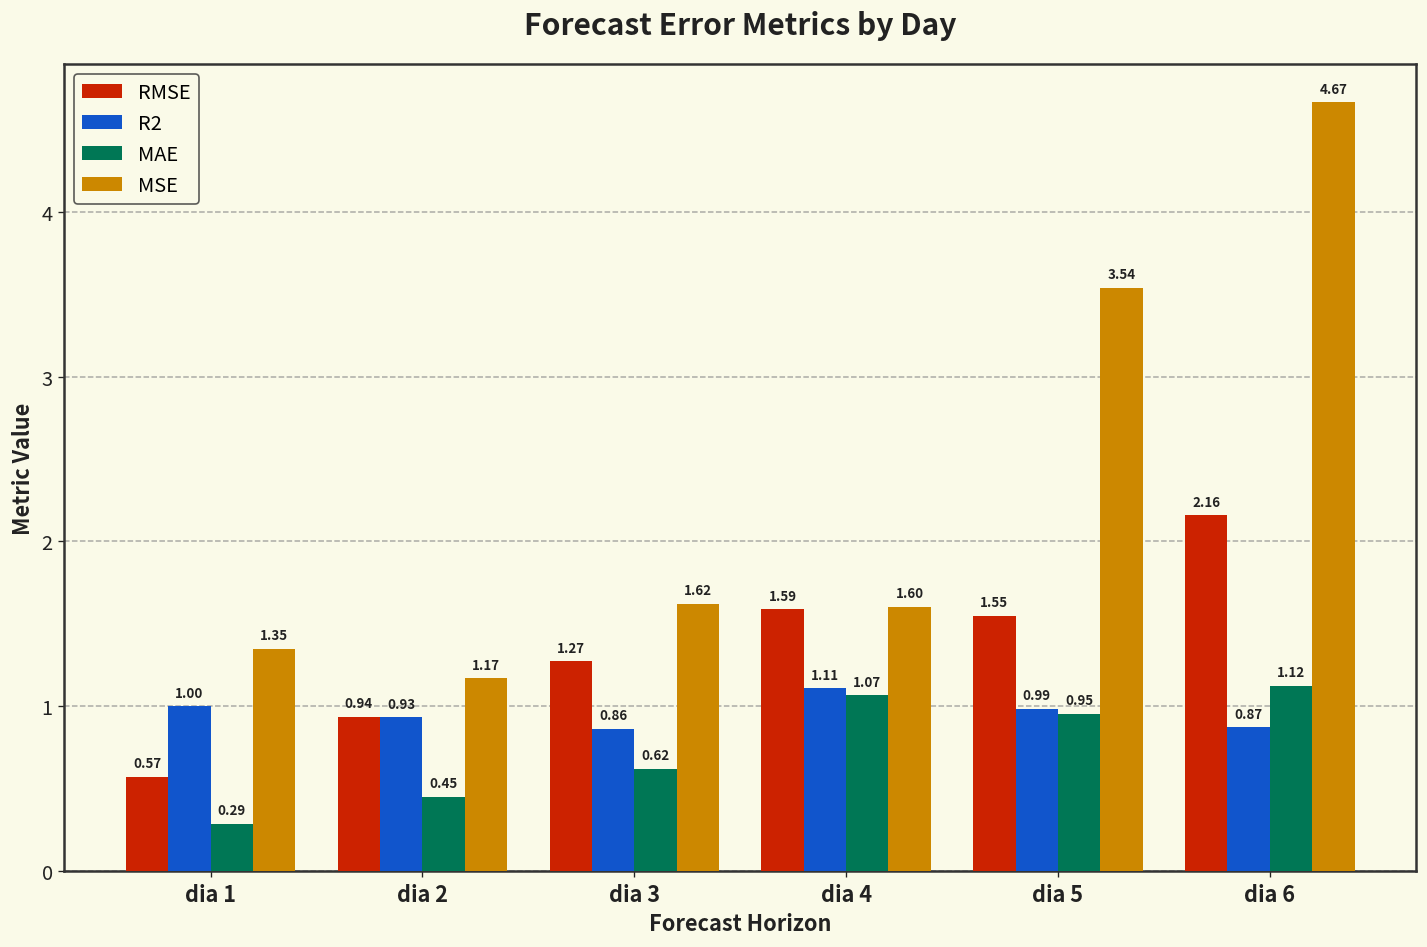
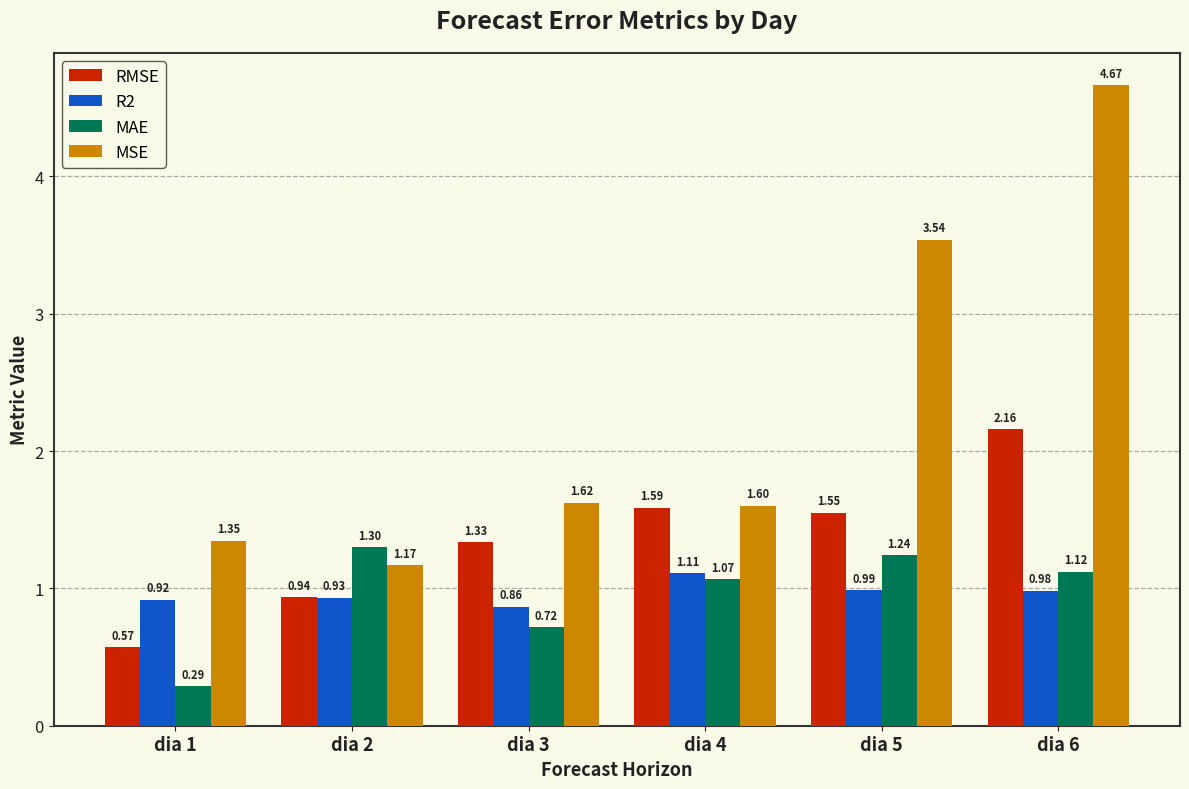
  {
    "RMSE": {
      "dia 1": 0.57,
      "dia 2": 0.94,
-     "dia 3": 1.27,
+     "dia 3": 1.33,
      "dia 4": 1.59,
      "dia 5": 1.55,
      "dia 6": 2.16
    },
    "R2": {
-     "dia 1": 1.00,
+     "dia 1": 0.92,
      "dia 2": 0.93,
      "dia 3": 0.86,
      "dia 4": 1.11,
      "dia 5": 0.99,
-     "dia 6": 0.87
+     "dia 6": 0.98
    },
    "MAE": {
      "dia 1": 0.29,
-     "dia 2": 0.45,
-     "dia 3": 0.62,
+     "dia 2": 1.30,
+     "dia 3": 0.72,
      "dia 4": 1.07,
-     "dia 5": 0.95,
+     "dia 5": 1.24,
      "dia 6": 1.12
    },
    "MSE": {
      "dia 1": 1.35,
      "dia 2": 1.17,
      "dia 3": 1.62,
      "dia 4": 1.60,
      "dia 5": 3.54,
      "dia 6": 4.67
    }
  }
